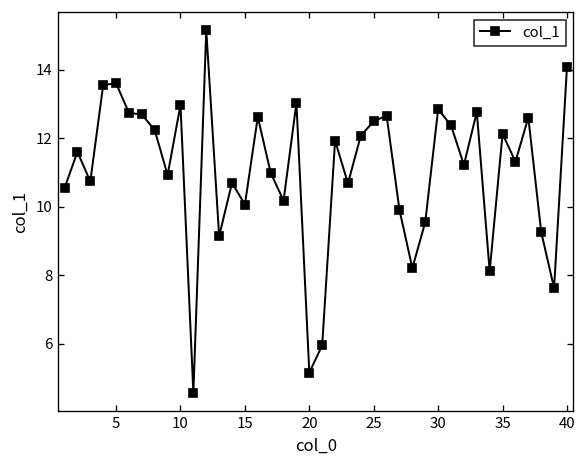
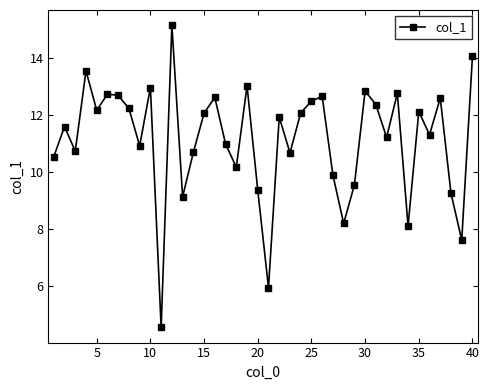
  {
-   "5": 13.6,
+   "5": 12.2,
    "10": 13.0,
-   "15": 10.1,
-   "20": 5.1,
+   "15": 12.1,
+   "20": 9.4,
    "25": 12.5,
    "30": 12.8,
    "35": 12.1,
    "40": 14.1
  }
